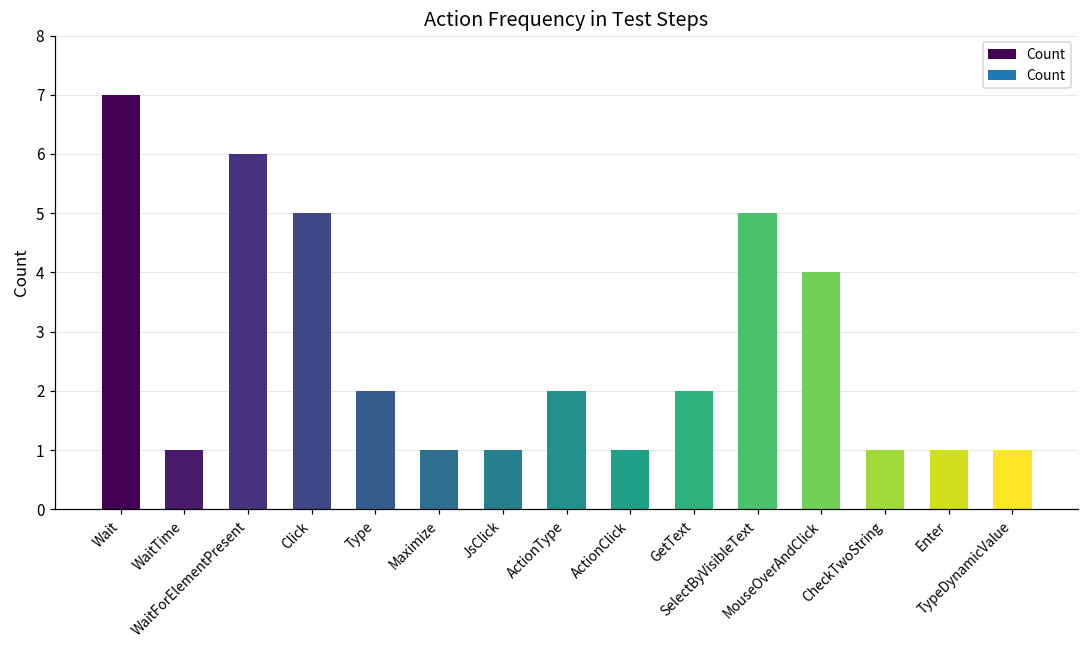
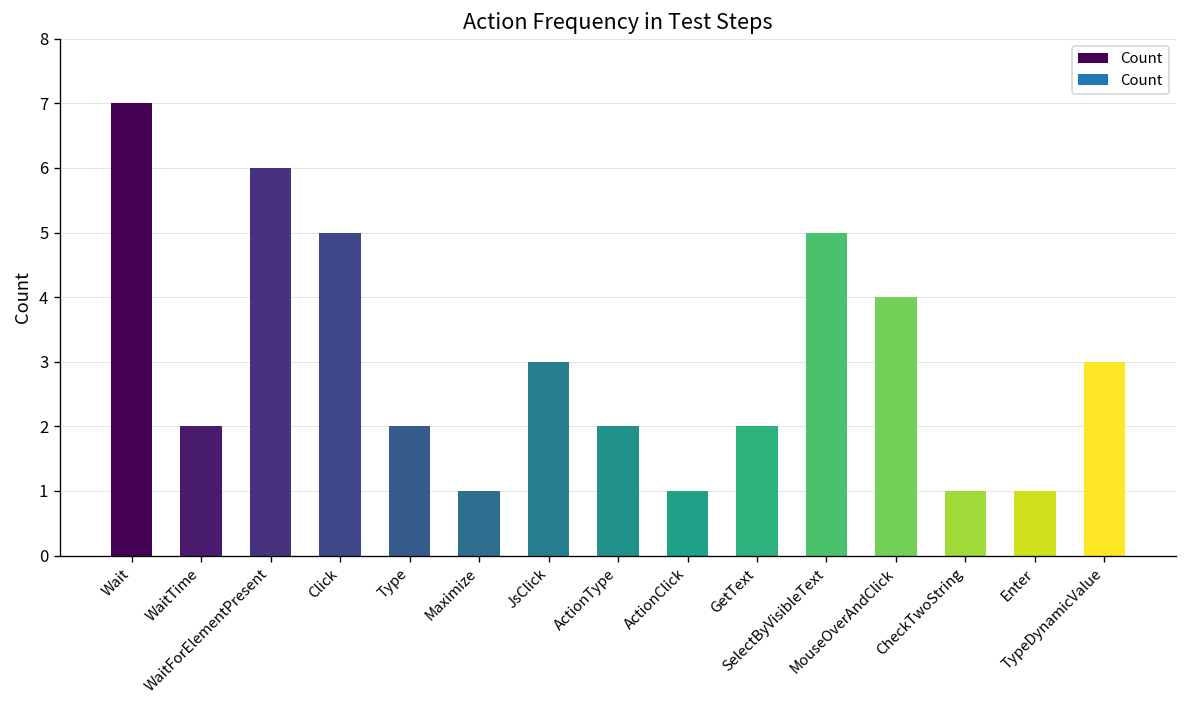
  {
    "Wait": 7,
-   "WaitTime": 1,
+   "WaitTime": 2,
    "WaitForElementPresent": 6,
    "Click": 5,
    "Type": 2,
    "Maximize": 1,
-   "JsClick": 1,
+   "JsClick": 3,
    "ActionType": 2,
    "ActionClick": 1,
    "GetText": 2,
    "SelectByVisibleText": 5,
    "MouseOverAndClick": 4,
    "CheckTwoString": 1,
    "Enter": 1,
-   "TypeDynamicValue": 1
+   "TypeDynamicValue": 3
  }
